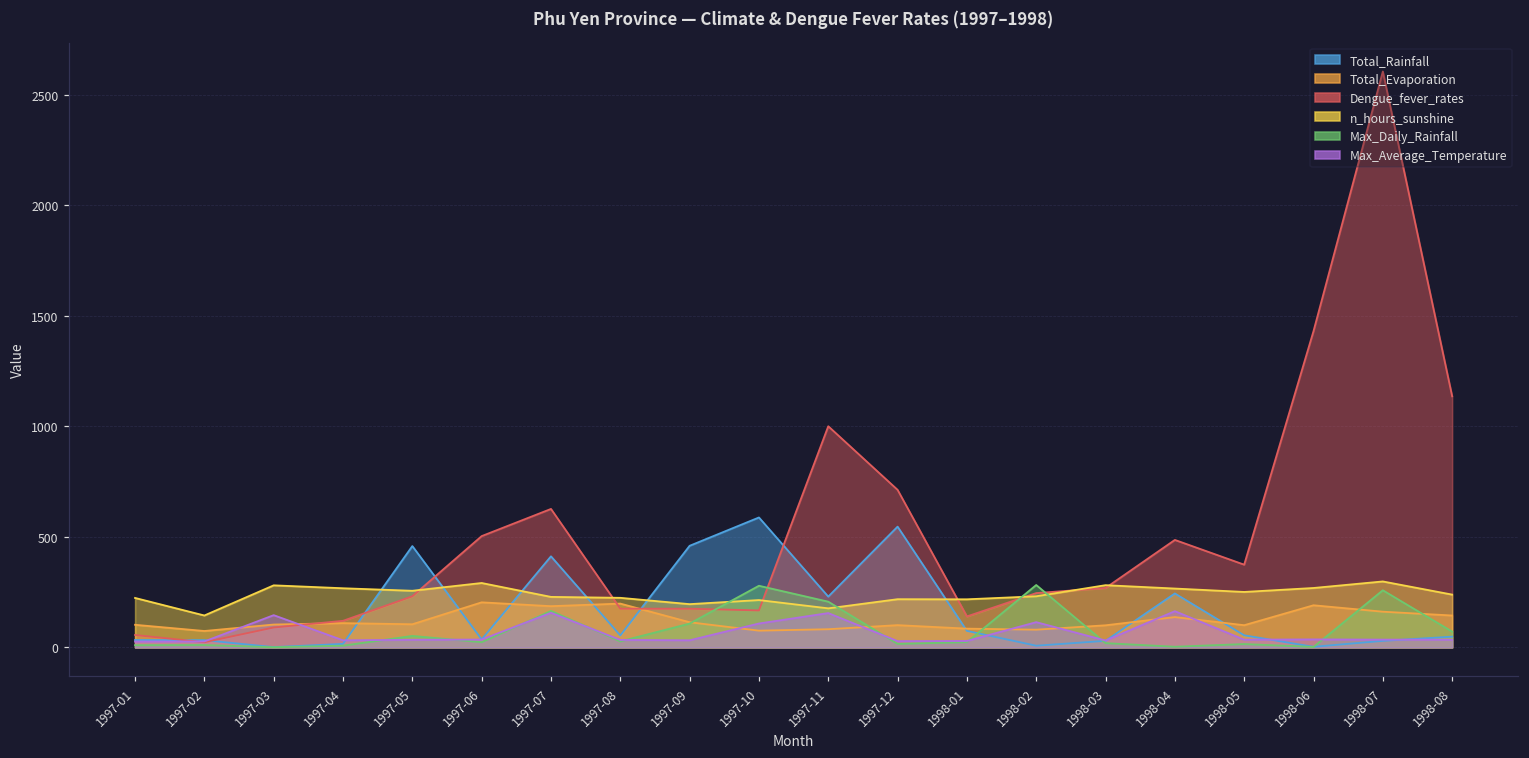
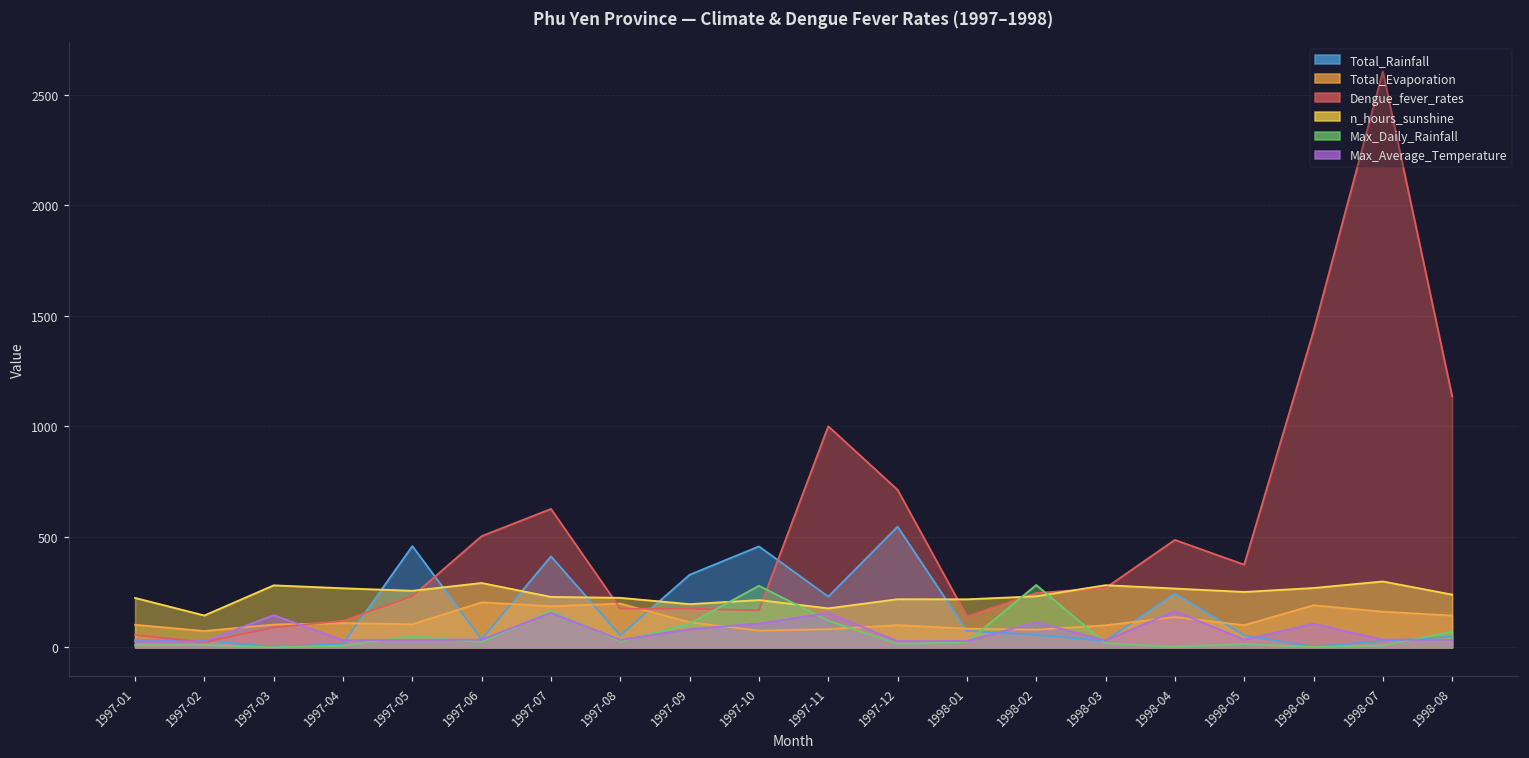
  {
    "Total_Rainfall": {
      "1997-05": 460,
      "1997-07": 410,
      "1997-08": 50,
-     "1997-09": 460,
-     "1997-10": 590,
+     "1997-09": 330,
+     "1997-10": 460,
      "1997-11": 230,
      "1997-12": 550,
-     "1998-02": 10,
+     "1998-02": 60,
      "1998-04": 240,
      "1998-05": 50,
      "1998-08": 50
    },
    "Max_Daily_Rainfall": {
      "1997-01": 10,
      "1997-02": 10,
      "1997-05": 50,
      "1997-10": 280,
-     "1997-11": 210,
+     "1997-11": 120,
      "1998-02": 280,
      "1998-04": 0,
      "1998-05": 20,
-     "1998-07": 260,
+     "1998-07": 10,
      "1998-08": 70
    },
    "Max_Average_Temperature": {
      "1997-03": 150,
      "1997-04": 30,
      "1997-05": 30,
-     "1997-09": 30,
+     "1997-09": 80,
      "1997-10": 110,
      "1997-11": 160,
      "1998-02": 110,
      "1998-04": 160,
      "1998-05": 40,
-     "1998-06": 40,
+     "1998-06": 110,
      "1998-08": 30
    }
  }
